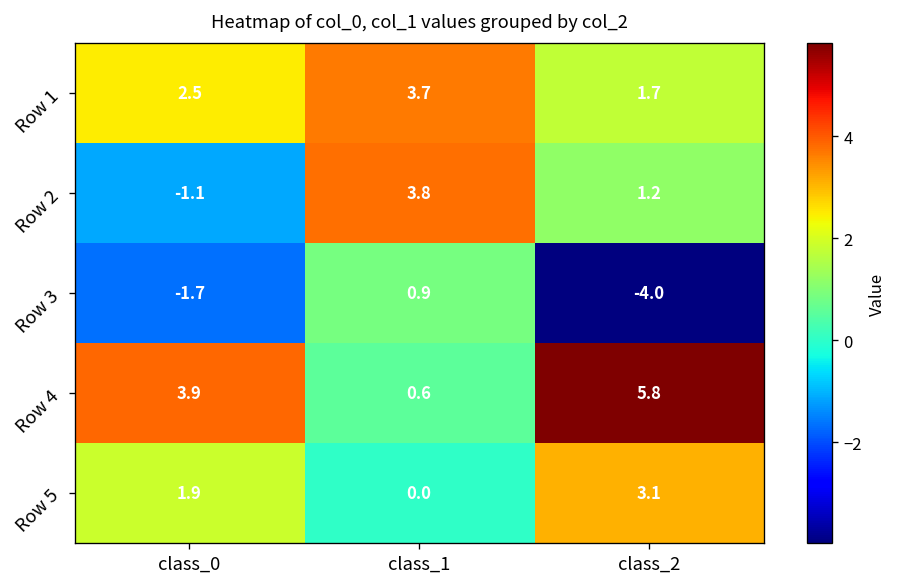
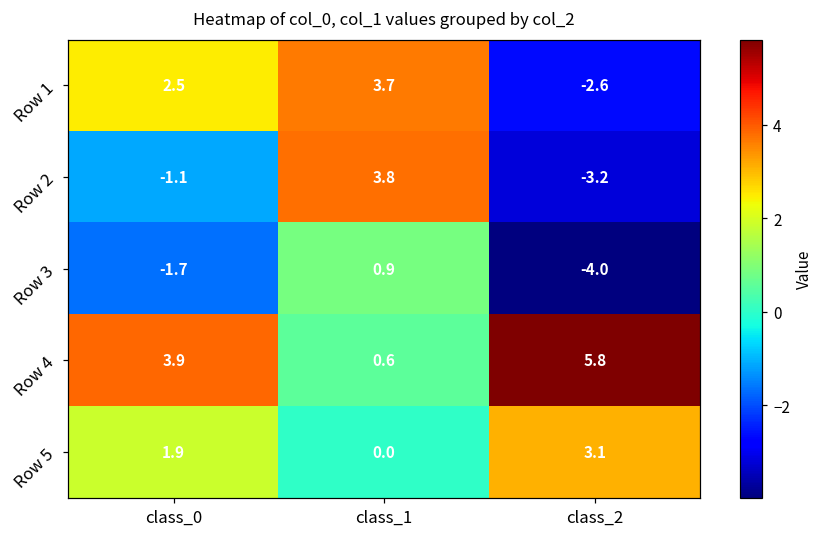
  {
    "Row 1": {
      "class_0": 2.5,
      "class_1": 3.7,
-     "class_2": 1.7
+     "class_2": -2.6
    },
    "Row 2": {
      "class_0": -1.1,
      "class_1": 3.8,
-     "class_2": 1.2
+     "class_2": -3.2
    },
    "Row 3": {
      "class_0": -1.7,
      "class_1": 0.9,
      "class_2": -4.0
    },
    "Row 4": {
      "class_0": 3.9,
      "class_1": 0.6,
      "class_2": 5.8
    },
    "Row 5": {
      "class_0": 1.9,
      "class_1": 0.0,
      "class_2": 3.1
    }
  }
